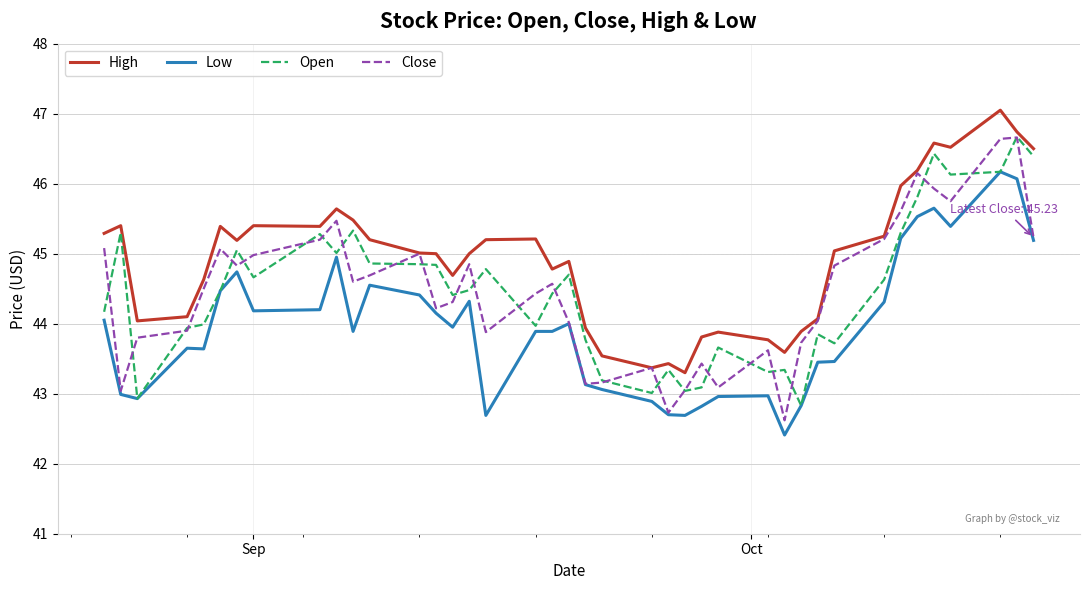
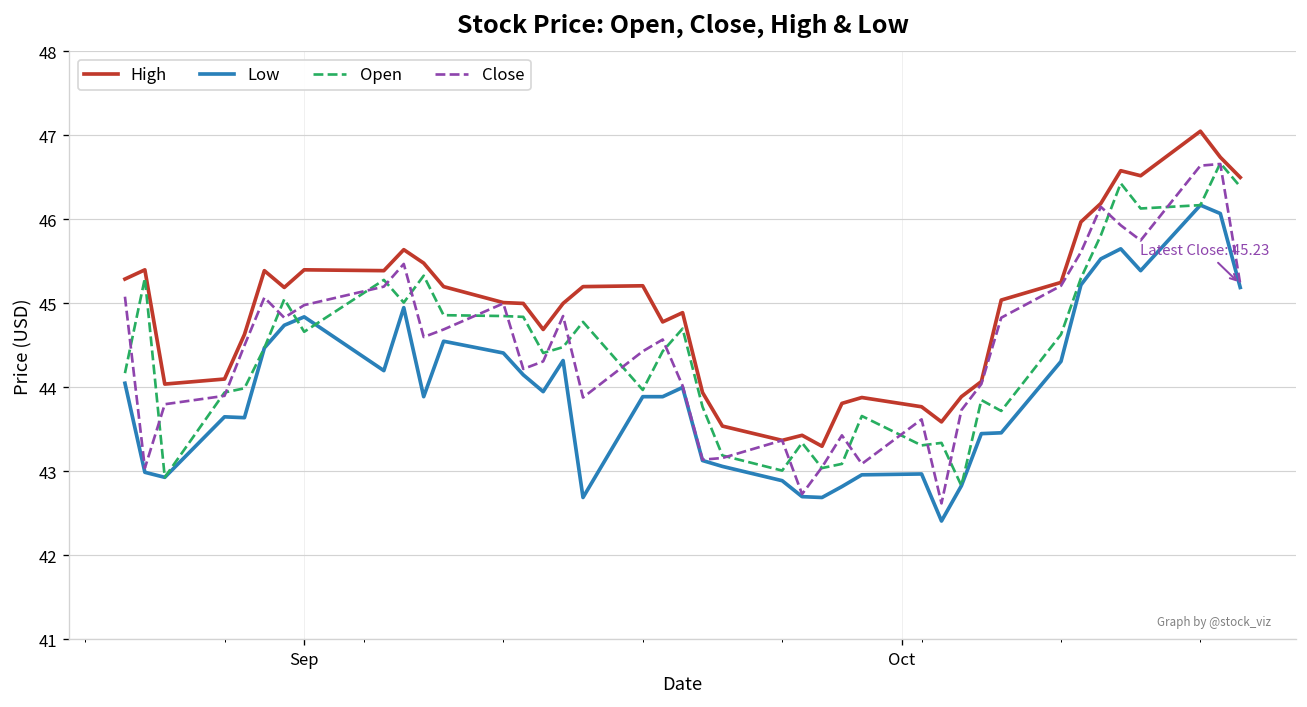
  {
    "High": {
      "Sep": 45.4
    },
    "Low": {
-     "Sep": 44.2
+     "Sep": 44.8
    },
    "Open": {
      "Sep": 44.7
    },
    "Close": {
      "Sep": 45.0
    }
  }
